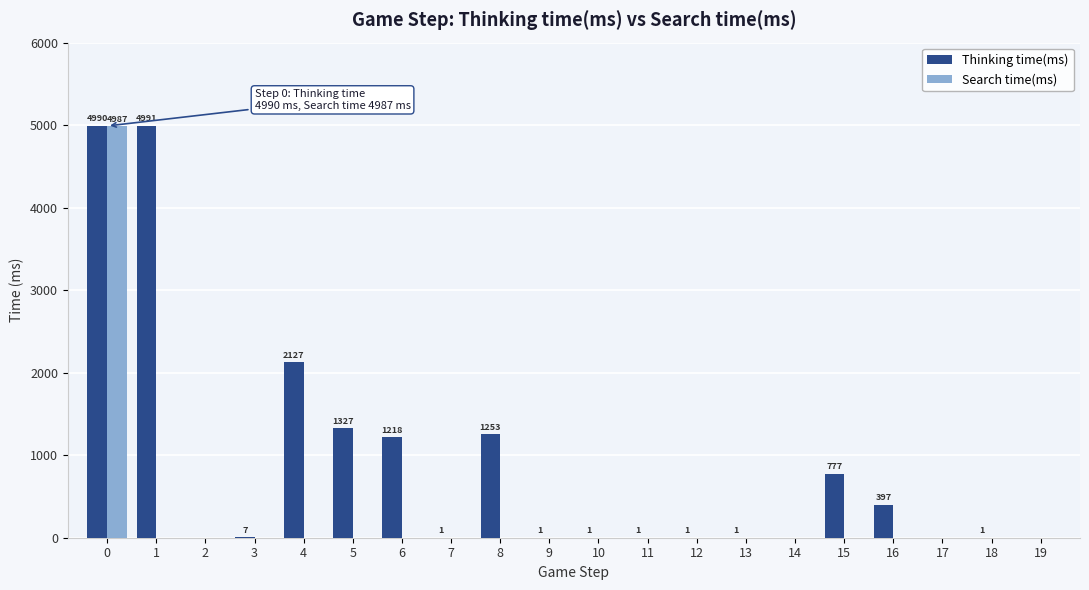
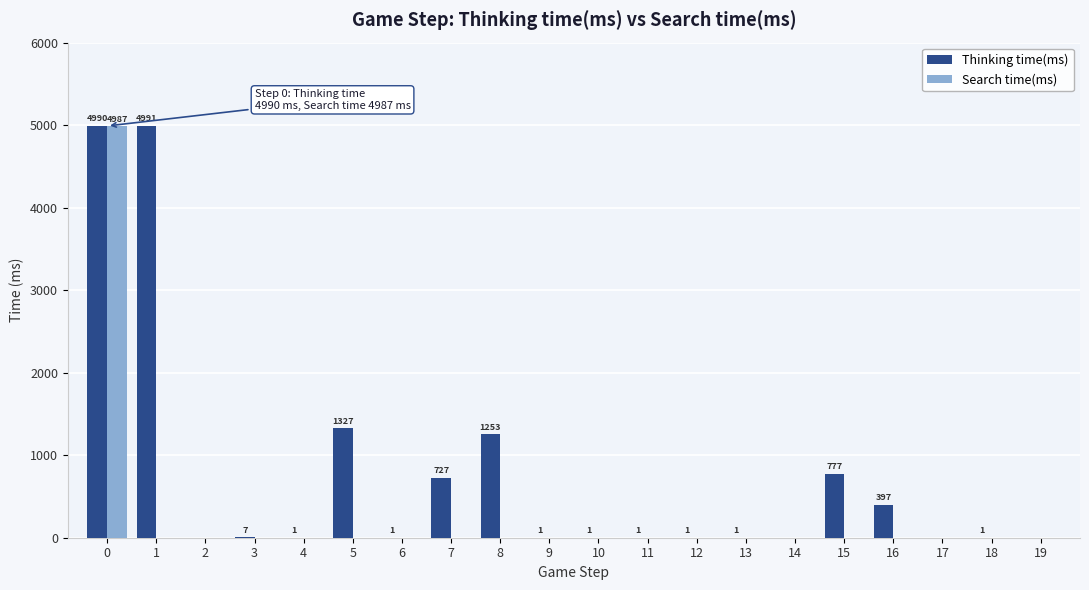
  {
    "Thinking time(ms)": {
      "0": 4990,
      "3": 7,
-     "4": 2127,
+     "4": 1,
      "5": 1327,
-     "6": 1218,
-     "7": 1,
+     "6": 1,
+     "7": 727,
      "8": 1253,
      "9": 1,
      "10": 1,
      "11": 1,
      "12": 1,
      "13": 1,
      "15": 777,
      "16": 397,
      "18": 1
    },
    "Search time(ms)": {
      "1": 0,
      "2": 0,
      "3": 0,
      "4": 0,
      "5": 0,
      "6": 0,
      "7": 0,
      "8": 0,
      "9": 0,
      "10": 0,
      "11": 0,
      "12": 0,
      "13": 0,
      "14": 0,
      "15": 0,
      "16": 0,
      "17": 0,
      "18": 0,
      "19": 0
    }
  }
